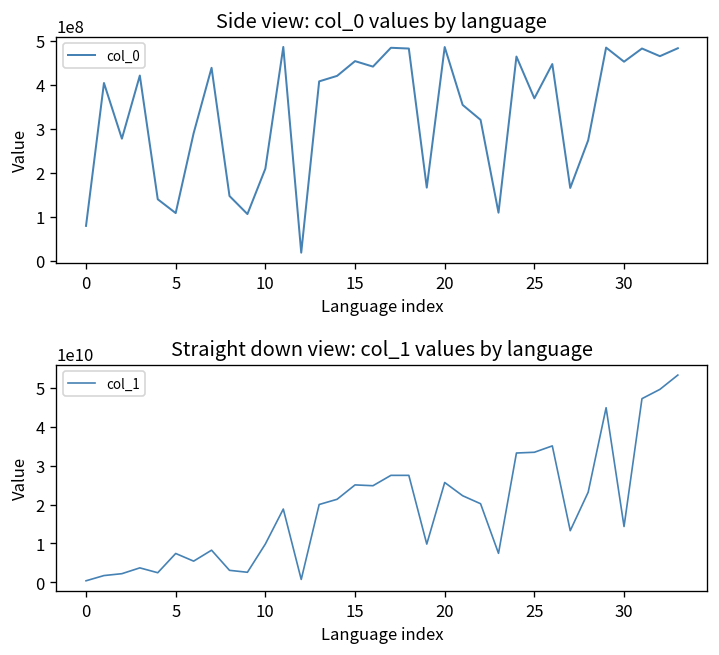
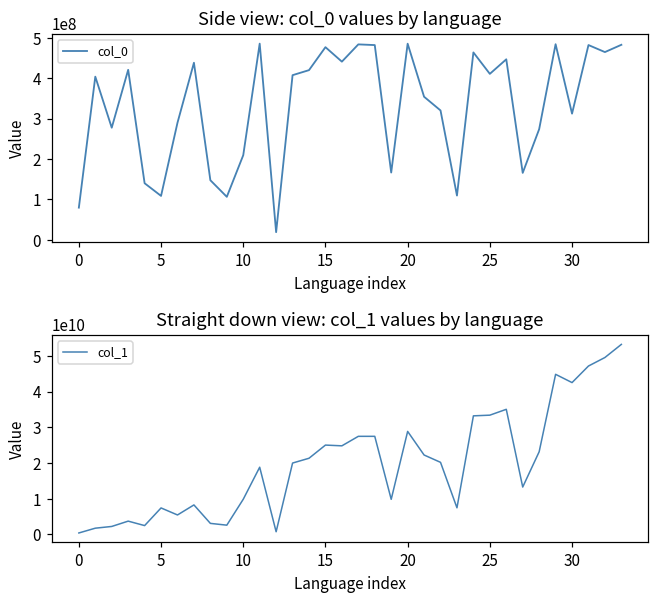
  {
    "Side view: col_0 values by language": {
      "0": 80000000,
      "5": 110000000,
      "10": 210000000,
-     "15": 450000000,
+     "15": 480000000,
      "20": 490000000,
-     "25": 370000000,
-     "30": 450000000
+     "25": 410000000,
+     "30": 310000000
    },
    "Straight down view: col_1 values by language": {
      "0": 0,
      "5": 7000000000,
      "10": 10000000000,
      "15": 25000000000,
-     "20": 26000000000,
+     "20": 29000000000,
      "25": 33000000000,
-     "30": 14000000000
+     "30": 43000000000
    }
  }
